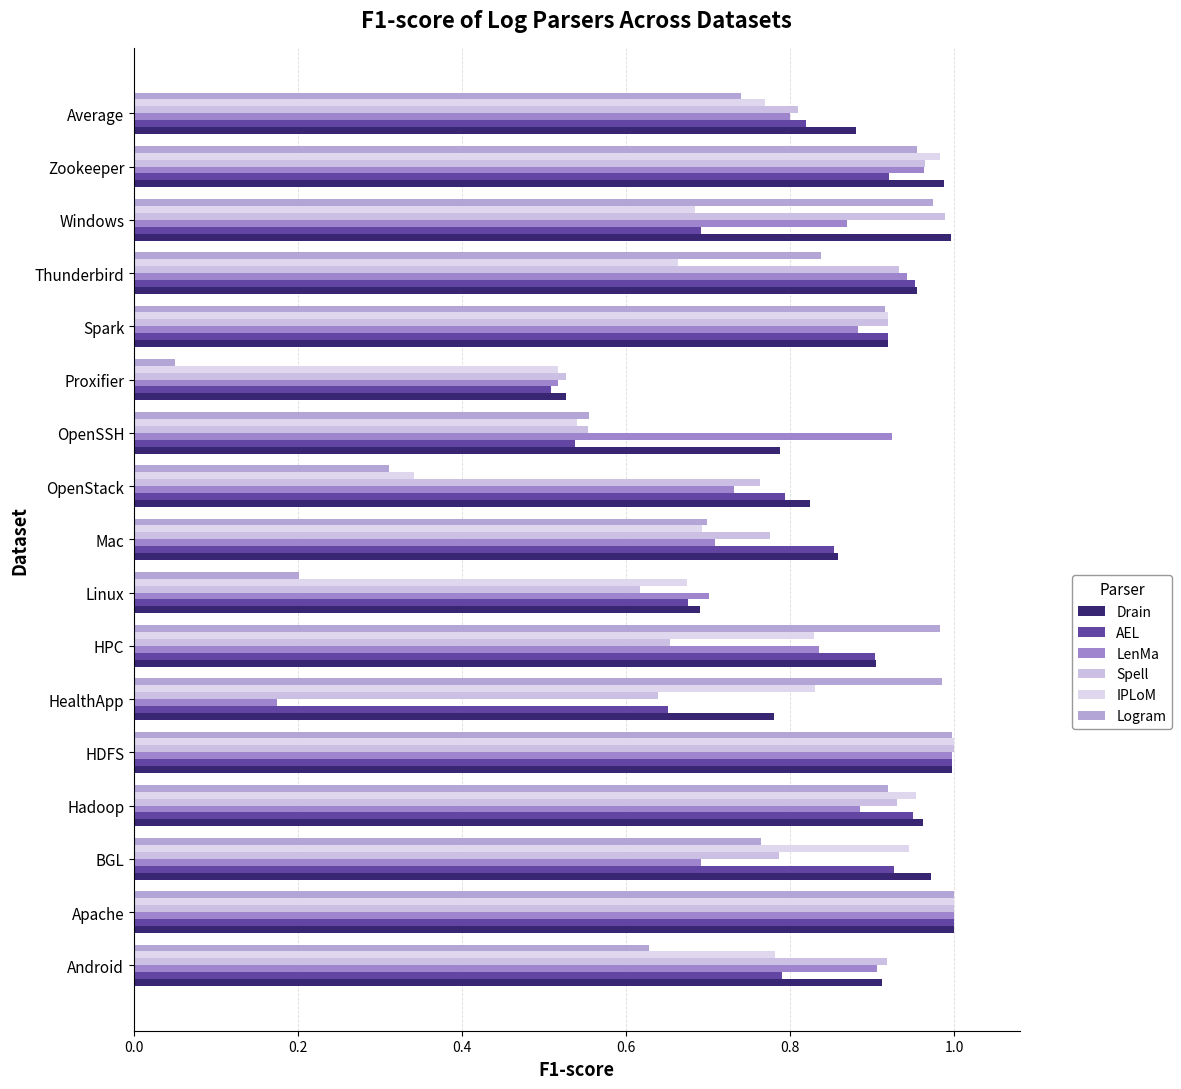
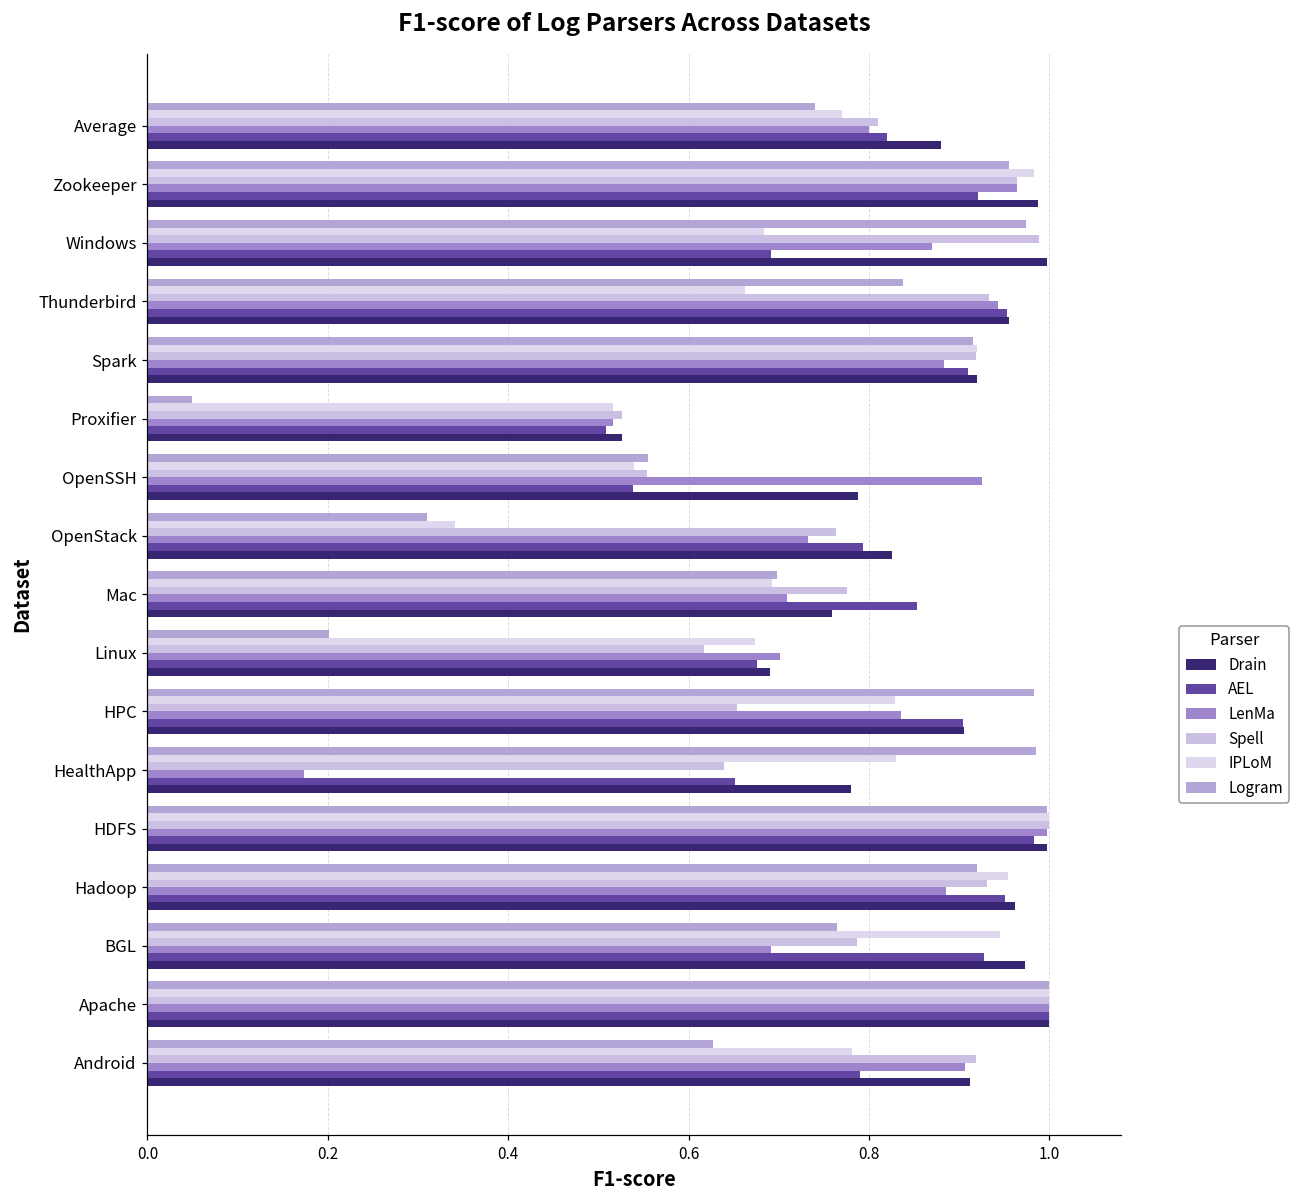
  {
    "Drain": {
      "Average": 0.88,
      "Zookeeper": 0.99,
      "Windows": 1.00,
      "Thunderbird": 0.96,
      "Spark": 0.92,
      "Proxifier": 0.53,
      "OpenSSH": 0.79,
      "OpenStack": 0.83,
-     "Mac": 0.86,
+     "Mac": 0.76,
      "Linux": 0.69,
      "HPC": 0.91,
      "HealthApp": 0.78,
      "HDFS": 1.00,
      "Hadoop": 0.96,
      "BGL": 0.97,
      "Apache": 1.00,
      "Android": 0.91
    },
    "AEL": {
      "Average": 0.82,
      "Zookeeper": 0.92,
      "Windows": 0.69,
      "Thunderbird": 0.95,
-     "Spark": 0.92,
+     "Spark": 0.91,
      "Proxifier": 0.51,
      "OpenSSH": 0.54,
      "OpenStack": 0.79,
      "Mac": 0.85,
      "Linux": 0.68,
      "HPC": 0.90,
      "HealthApp": 0.65,
-     "HDFS": 1.00,
+     "HDFS": 0.98,
      "Hadoop": 0.95,
      "BGL": 0.93,
      "Apache": 1.00,
      "Android": 0.79
    }
  }
